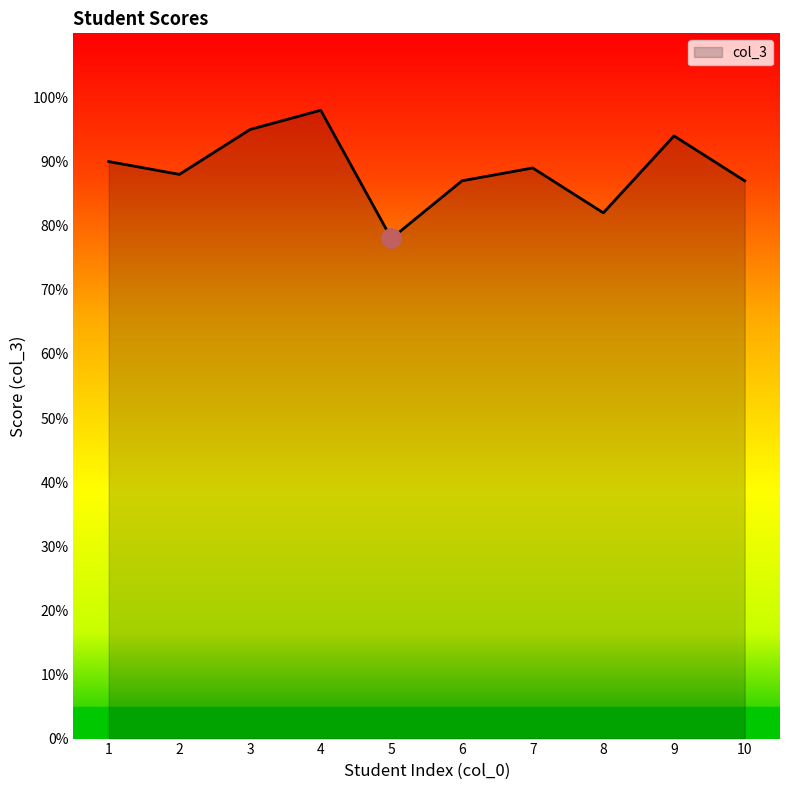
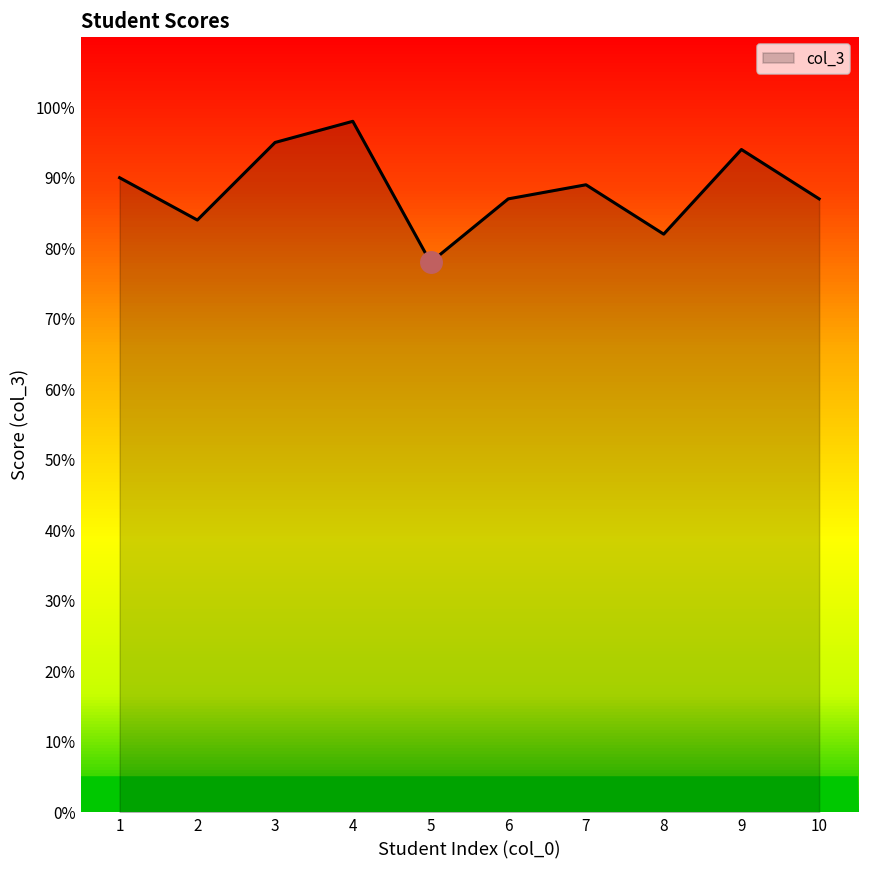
  {
    "col_3": {
      "1": "90%",
-     "2": "88%",
+     "2": "84%",
      "3": "95%",
      "4": "98%",
      "6": "87%",
      "7": "89%",
      "8": "82%",
      "9": "94%",
      "10": "87%"
    }
  }
